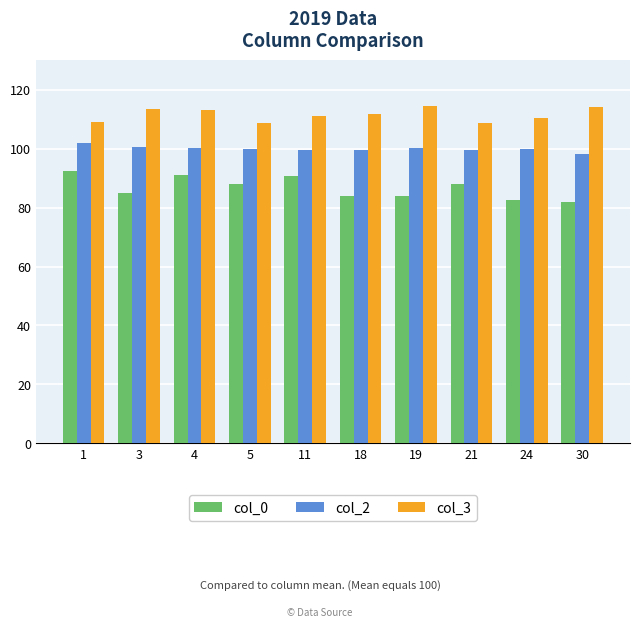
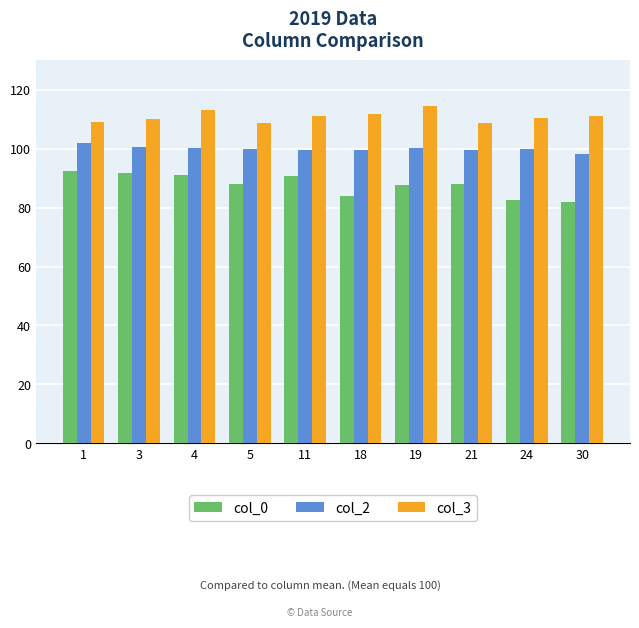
  {
    "col_0": {
      "1": 92,
-     "3": 85,
+     "3": 92,
      "4": 91,
      "5": 88,
      "11": 91,
      "18": 84,
-     "19": 84,
+     "19": 88,
      "21": 88,
      "24": 83,
      "30": 82
    },
    "col_2": {
      "1": 102,
      "3": 101,
      "4": 100,
      "5": 100,
      "11": 100,
      "18": 100,
      "19": 100,
      "21": 99,
      "24": 100,
      "30": 98
    },
    "col_3": {
      "1": 109,
-     "3": 114,
+     "3": 110,
      "4": 113,
      "5": 109,
      "11": 111,
      "18": 112,
      "19": 115,
      "21": 109,
      "24": 110,
-     "30": 114
+     "30": 111
    }
  }
